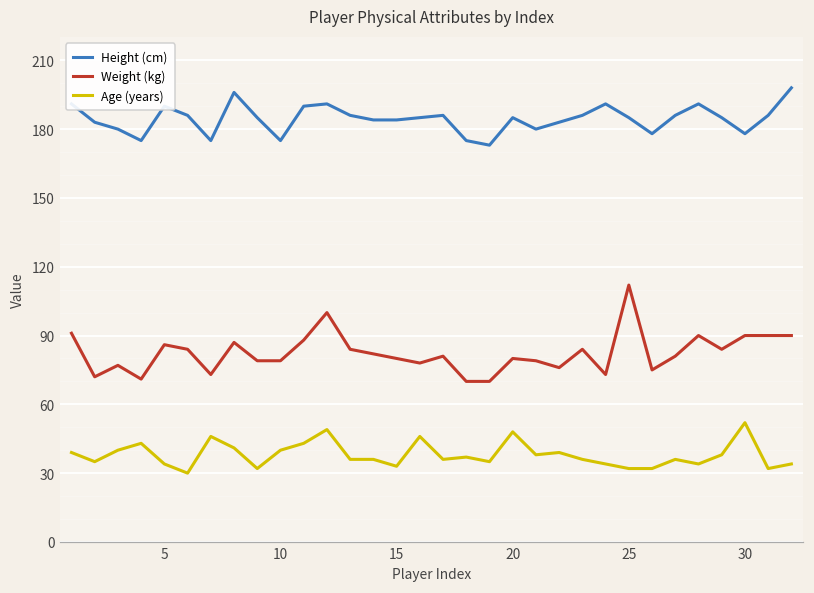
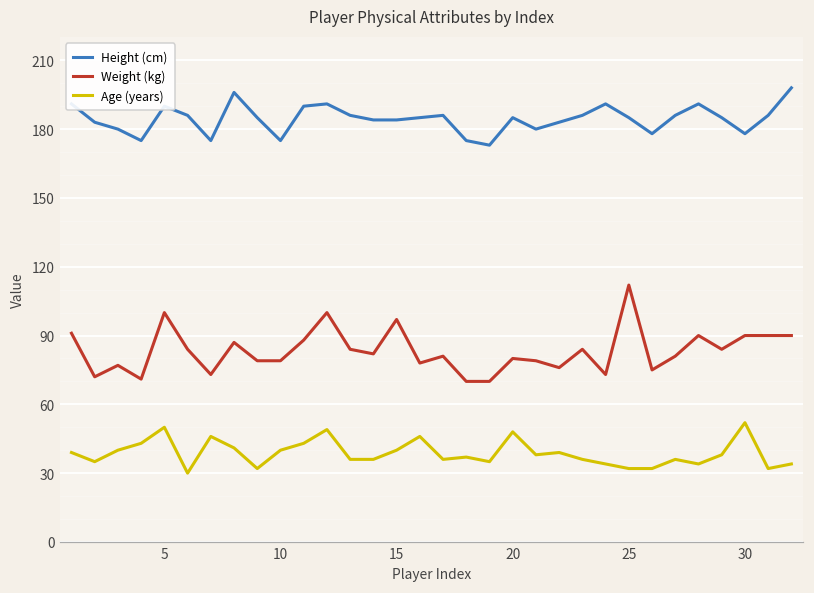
  {
    "Height (cm)": {
      "10": 175,
      "15": 184,
      "20": 185,
      "25": 185,
      "30": 178
    },
    "Weight (kg)": {
-     "5": 86,
+     "5": 100,
      "10": 79,
-     "15": 80,
+     "15": 97,
      "20": 80,
      "25": 112,
      "30": 90
    },
    "Age (years)": {
-     "5": 34,
+     "5": 50,
      "10": 40,
-     "15": 33,
+     "15": 40,
      "20": 48,
      "25": 32,
      "30": 52
    }
  }
